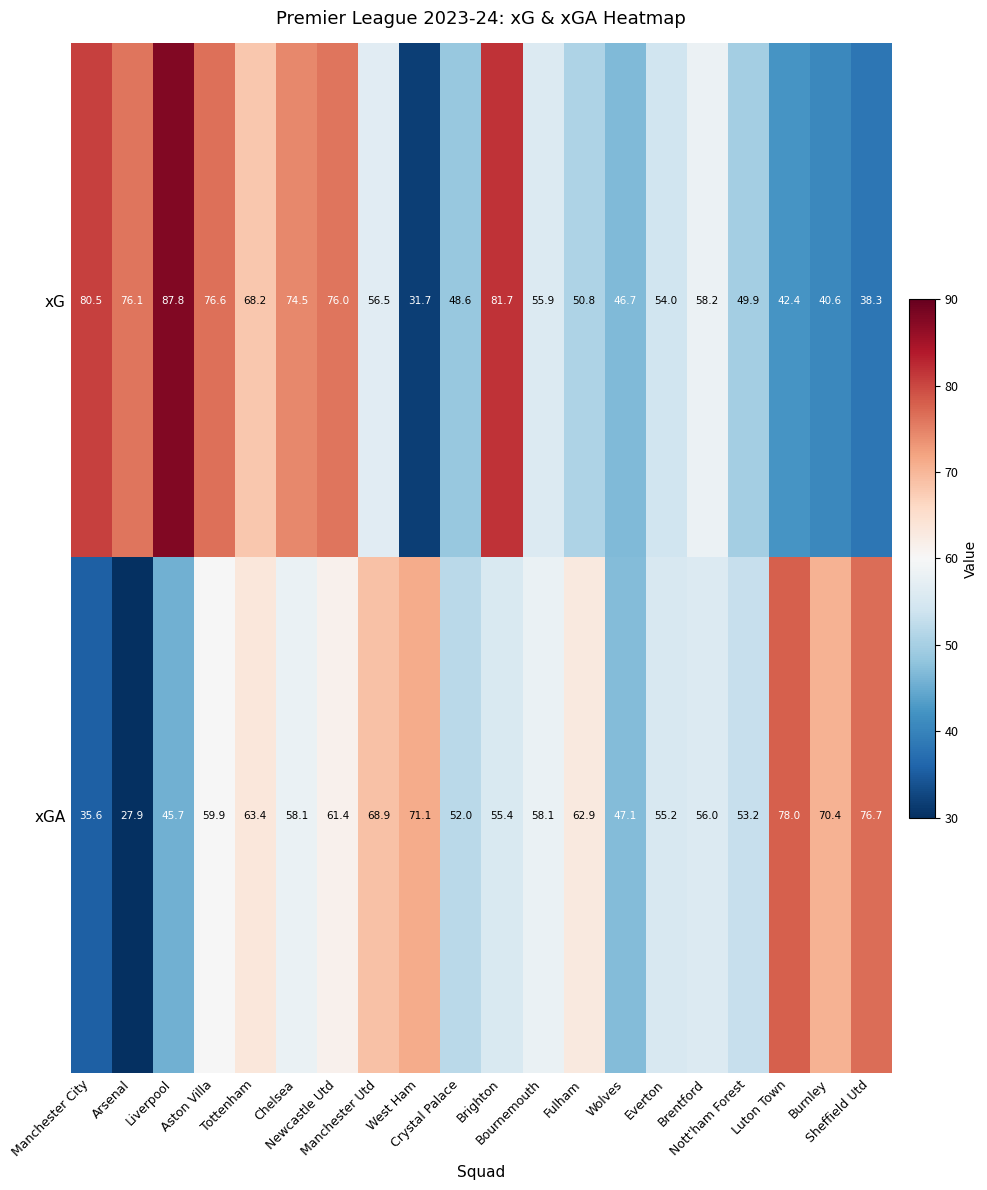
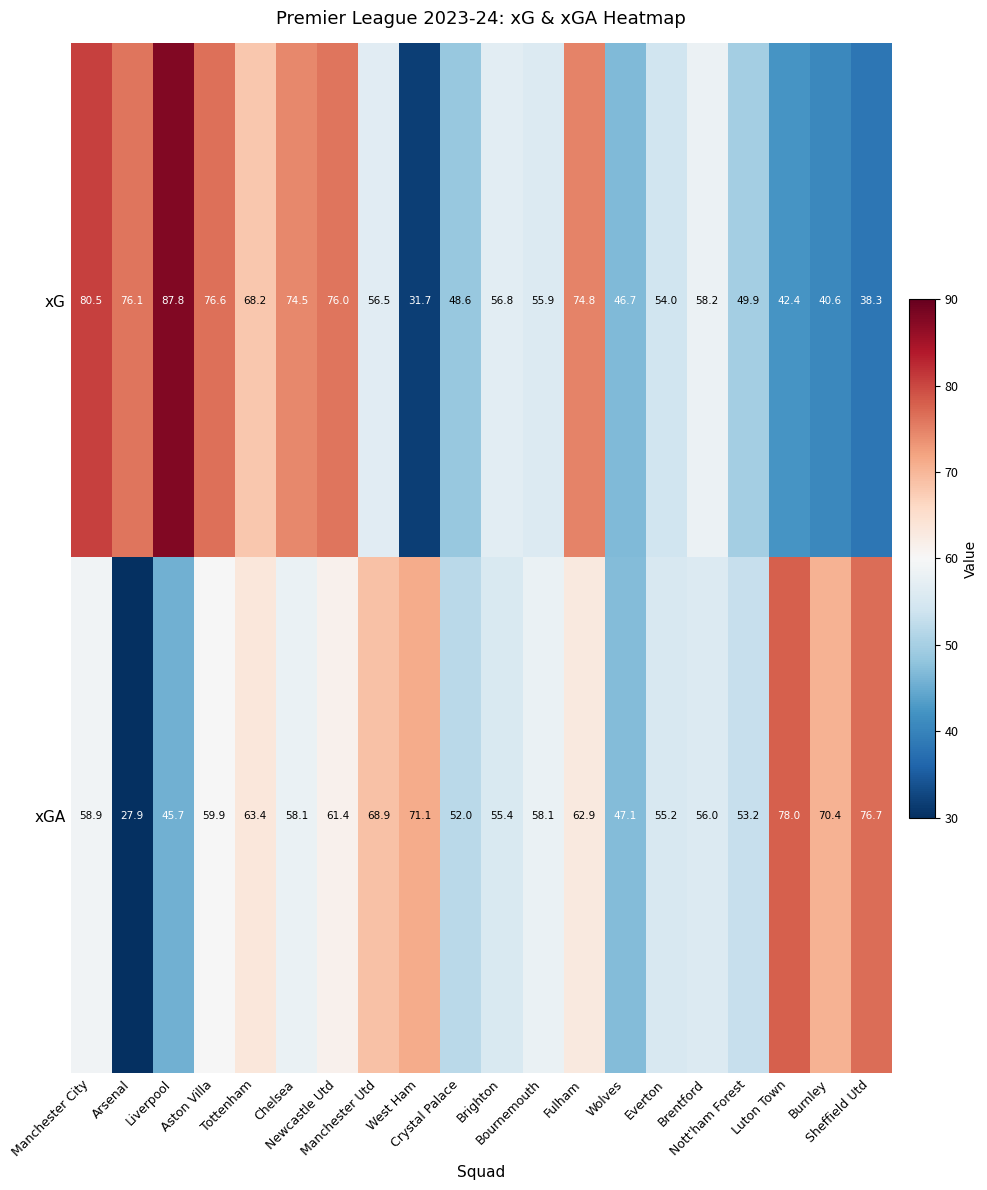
  {
    "xG": {
      "Manchester City": 80.5,
      "Arsenal": 76.1,
      "Liverpool": 87.8,
      "Aston Villa": 76.6,
      "Tottenham": 68.2,
      "Chelsea": 74.5,
      "Newcastle Utd": 76.0,
      "Manchester Utd": 56.5,
      "West Ham": 31.7,
      "Crystal Palace": 48.6,
-     "Brighton": 81.7,
+     "Brighton": 56.8,
      "Bournemouth": 55.9,
-     "Fulham": 50.8,
+     "Fulham": 74.8,
      "Wolves": 46.7,
      "Everton": 54.0,
      "Brentford": 58.2,
      "Nott'ham Forest": 49.9,
      "Luton Town": 42.4,
      "Burnley": 40.6,
      "Sheffield Utd": 38.3
    },
    "xGA": {
-     "Manchester City": 35.6,
+     "Manchester City": 58.9,
      "Arsenal": 27.9,
      "Liverpool": 45.7,
      "Aston Villa": 59.9,
      "Tottenham": 63.4,
      "Chelsea": 58.1,
      "Newcastle Utd": 61.4,
      "Manchester Utd": 68.9,
      "West Ham": 71.1,
      "Crystal Palace": 52.0,
      "Brighton": 55.4,
      "Bournemouth": 58.1,
      "Fulham": 62.9,
      "Wolves": 47.1,
      "Everton": 55.2,
      "Brentford": 56.0,
      "Nott'ham Forest": 53.2,
      "Luton Town": 78.0,
      "Burnley": 70.4,
      "Sheffield Utd": 76.7
    }
  }
